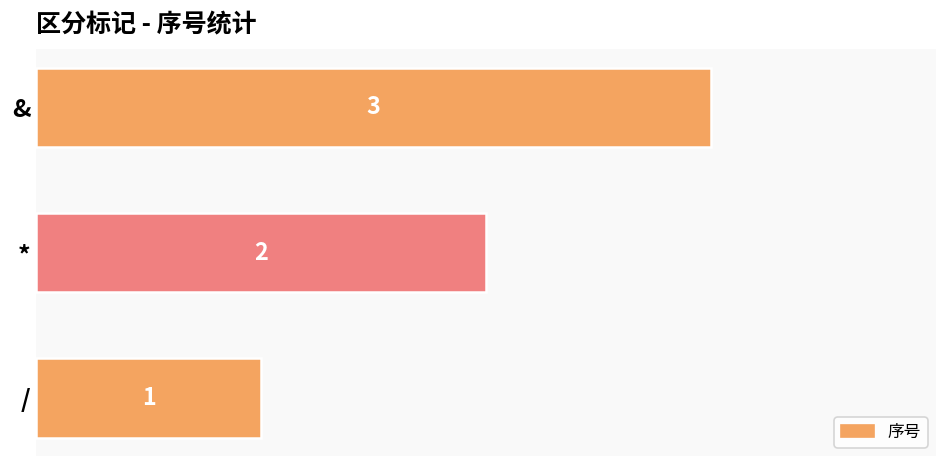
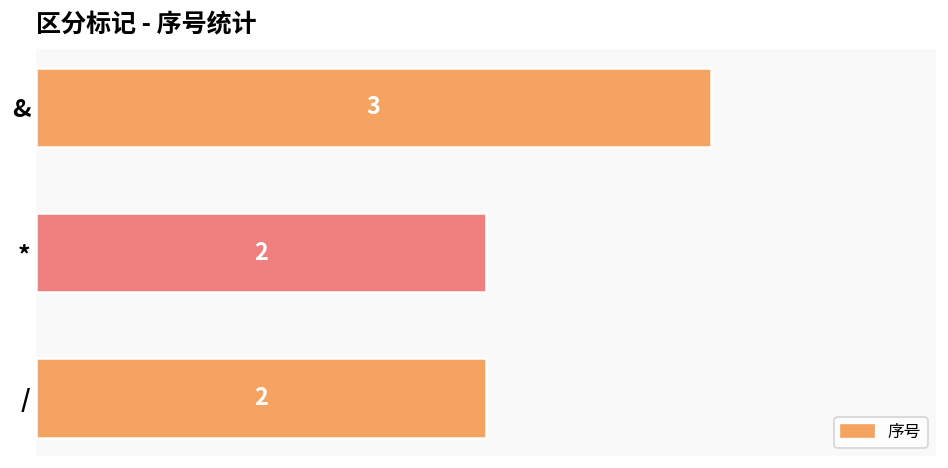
  {
    "&": 3,
    "*": 2,
-   "/": 1
+   "/": 2
  }
